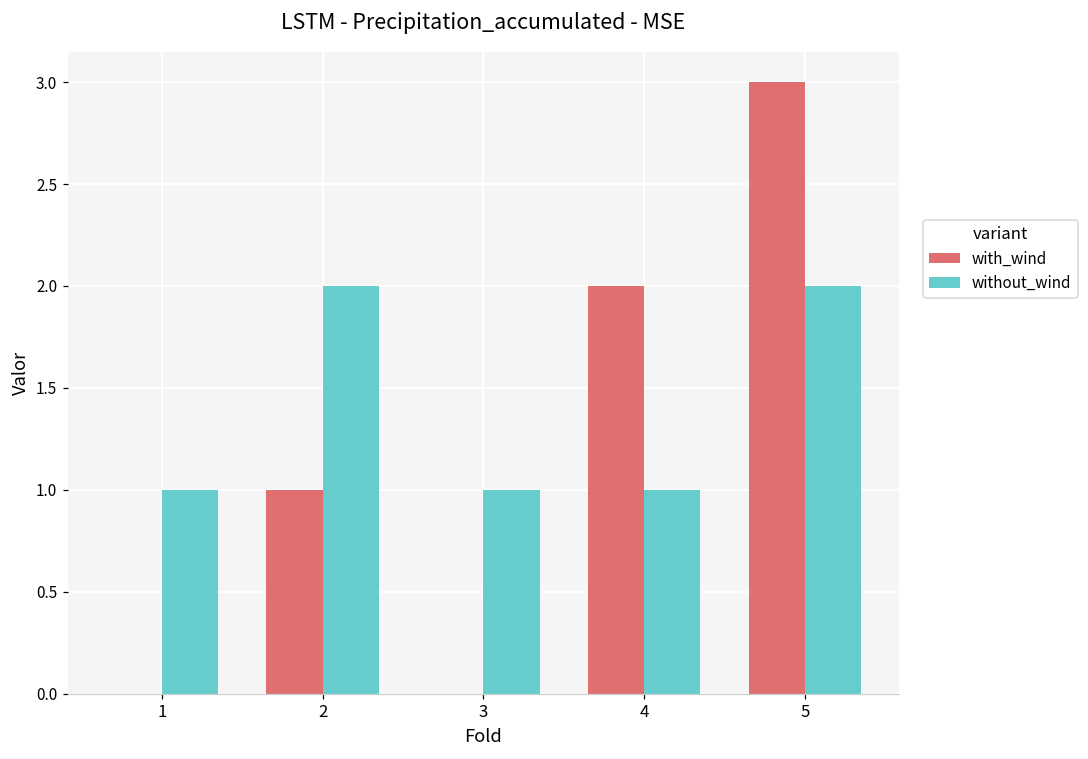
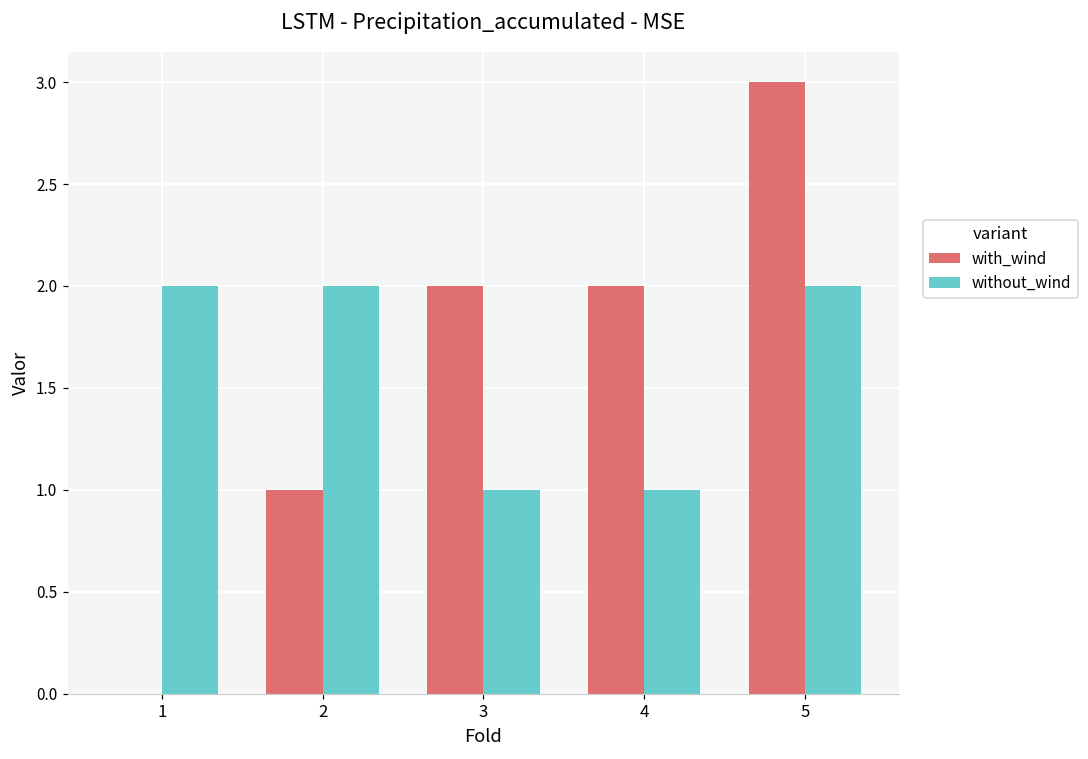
  {
    "with_wind": {
      "1": 0,
      "2": 1,
-     "3": 0,
+     "3": 2,
      "4": 2,
      "5": 3
    },
    "without_wind": {
-     "1": 1,
+     "1": 2,
      "2": 2,
      "3": 1,
      "4": 1,
      "5": 2
    }
  }
